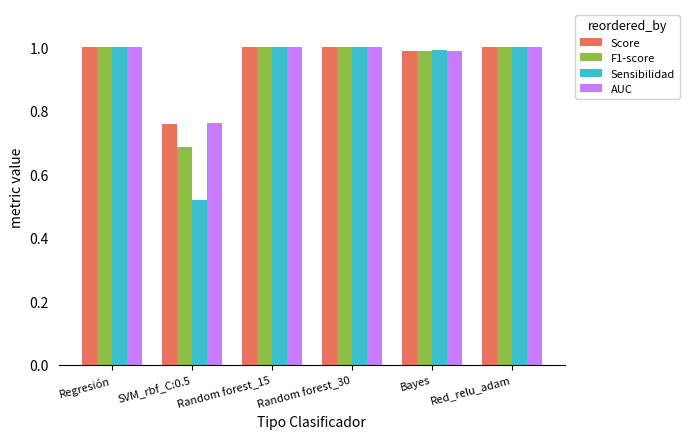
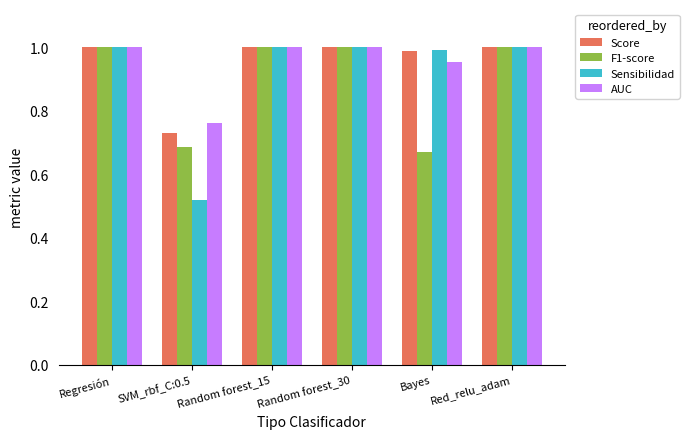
  {
    "Score": {
      "Regresión": 1.00,
-     "SVM_rbf_C:0.5": 0.76,
+     "SVM_rbf_C:0.5": 0.73,
      "Random forest_15": 1.00,
      "Random forest_30": 1.00,
      "Bayes": 0.99,
      "Red_relu_adam": 1.00
    },
    "F1-score": {
      "Regresión": 1.00,
      "SVM_rbf_C:0.5": 0.68,
      "Random forest_15": 1.00,
      "Random forest_30": 1.00,
-     "Bayes": 0.99,
+     "Bayes": 0.67,
      "Red_relu_adam": 1.00
    },
    "Sensibilidad": {
      "Regresión": 1.00,
      "SVM_rbf_C:0.5": 0.52,
      "Random forest_15": 1.00,
      "Random forest_30": 1.00,
      "Bayes": 0.99,
      "Red_relu_adam": 1.00
    },
    "AUC": {
      "Regresión": 1.00,
      "SVM_rbf_C:0.5": 0.76,
      "Random forest_15": 1.00,
      "Random forest_30": 1.00,
-     "Bayes": 0.99,
+     "Bayes": 0.95,
      "Red_relu_adam": 1.00
    }
  }
